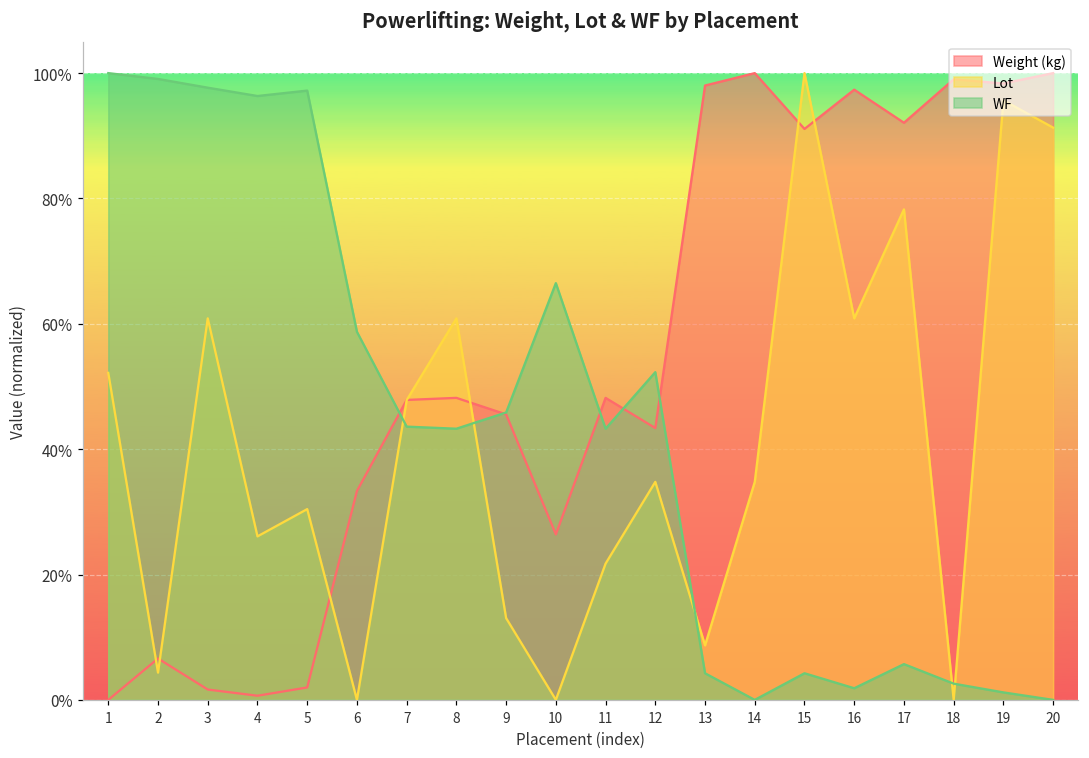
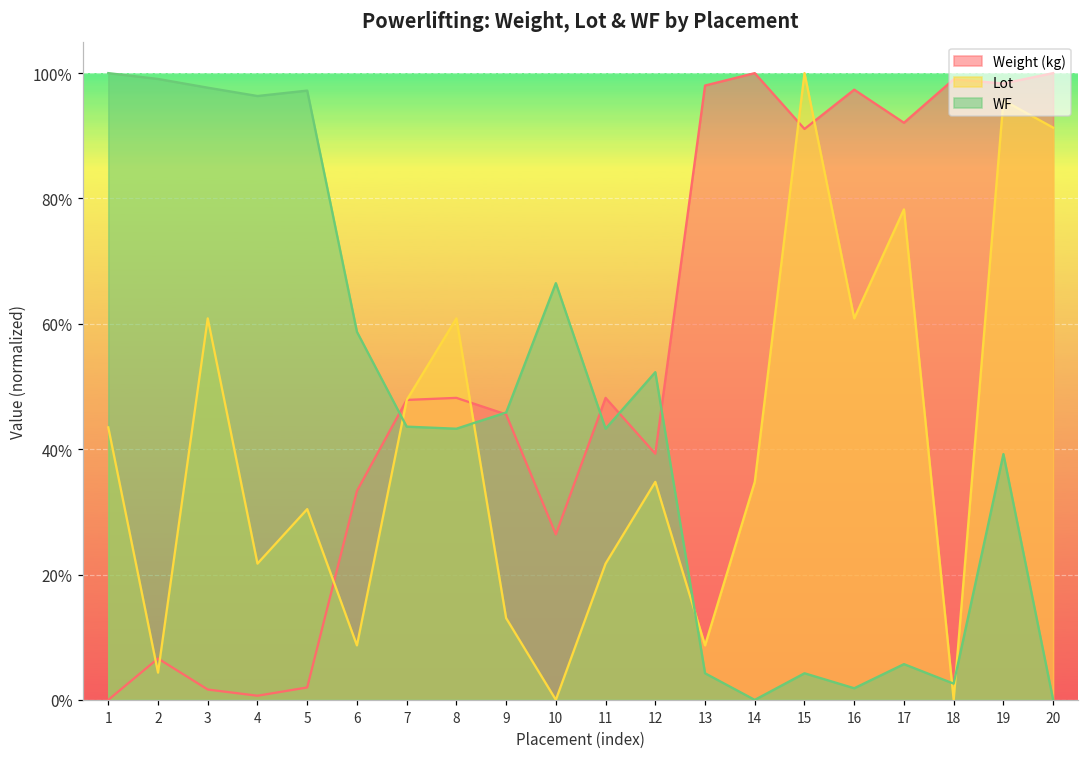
  {
    "Weight (kg)": {
      "1": "0%",
      "2": "7%",
      "3": "2%",
      "4": "1%",
      "5": "2%",
      "6": "33%",
      "8": "48%",
      "10": "26%",
      "11": "48%",
-     "12": "43%",
+     "12": "39%",
      "13": "98%",
      "14": "100%",
      "15": "91%",
      "16": "97%",
      "17": "92%"
    },
    "Lot": {
-     "1": "52%",
+     "1": "43%",
      "2": "4%",
      "3": "61%",
-     "4": "26%",
+     "4": "22%",
      "5": "30%",
-     "6": "0%",
+     "6": "9%",
      "8": "61%",
      "9": "13%",
      "10": "0%",
      "11": "22%",
      "12": "35%",
      "13": "9%",
      "14": "35%",
      "15": "100%",
      "16": "61%",
      "17": "78%",
      "18": "0%",
      "20": "91%"
    },
    "WF": {
      "1": "100%",
      "2": "99%",
      "3": "98%",
      "4": "96%",
      "5": "97%",
      "6": "59%",
      "7": "44%",
      "8": "43%",
      "10": "66%",
      "11": "43%",
      "12": "52%",
      "13": "4%",
      "14": "0%",
      "15": "4%",
      "16": "2%",
      "17": "6%",
      "18": "3%",
-     "19": "1%",
+     "19": "39%",
      "20": "0%"
    }
  }
